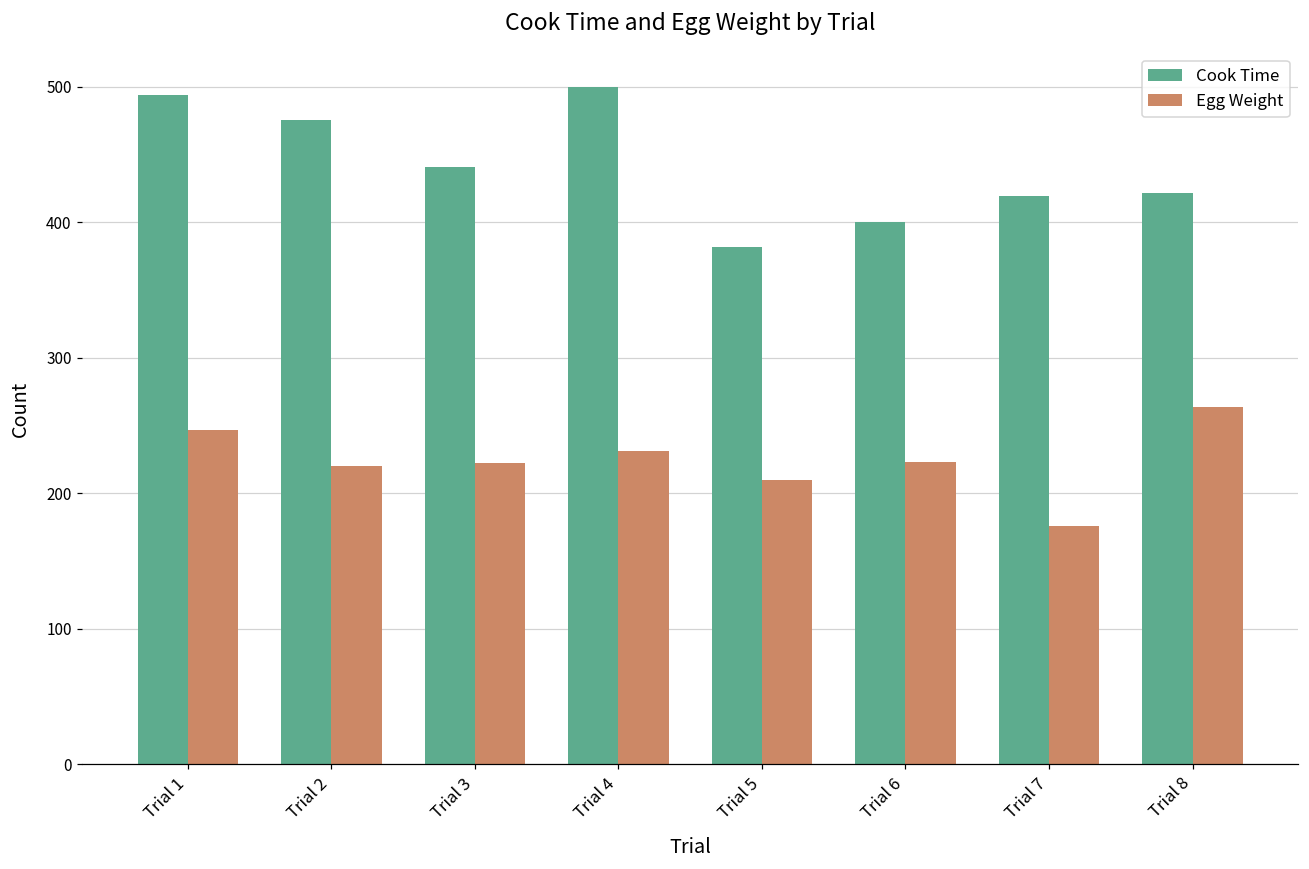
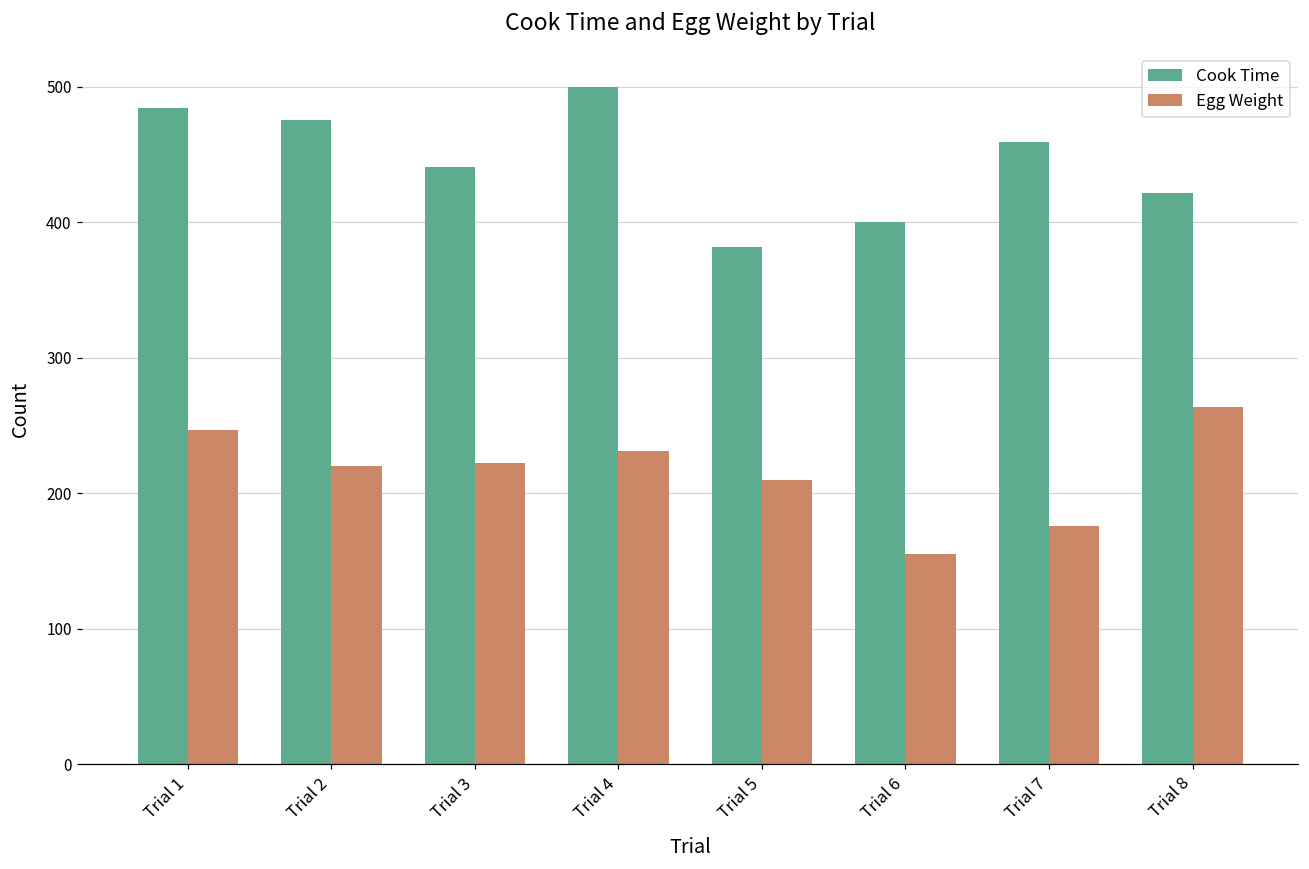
  {
    "Cook Time": {
-     "Trial 1": 494,
+     "Trial 1": 484,
      "Trial 2": 475,
      "Trial 3": 441,
      "Trial 4": 500,
      "Trial 5": 382,
      "Trial 6": 400,
-     "Trial 7": 419,
+     "Trial 7": 459,
      "Trial 8": 422
    },
    "Egg Weight": {
      "Trial 1": 247,
      "Trial 2": 220,
      "Trial 3": 222,
      "Trial 4": 231,
      "Trial 5": 210,
-     "Trial 6": 223,
+     "Trial 6": 155,
      "Trial 7": 176,
      "Trial 8": 264
    }
  }
